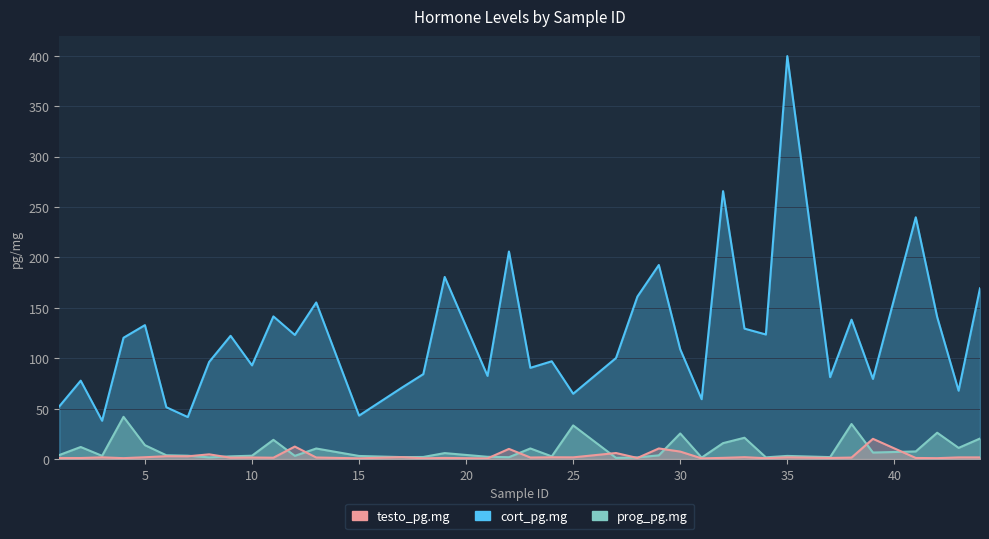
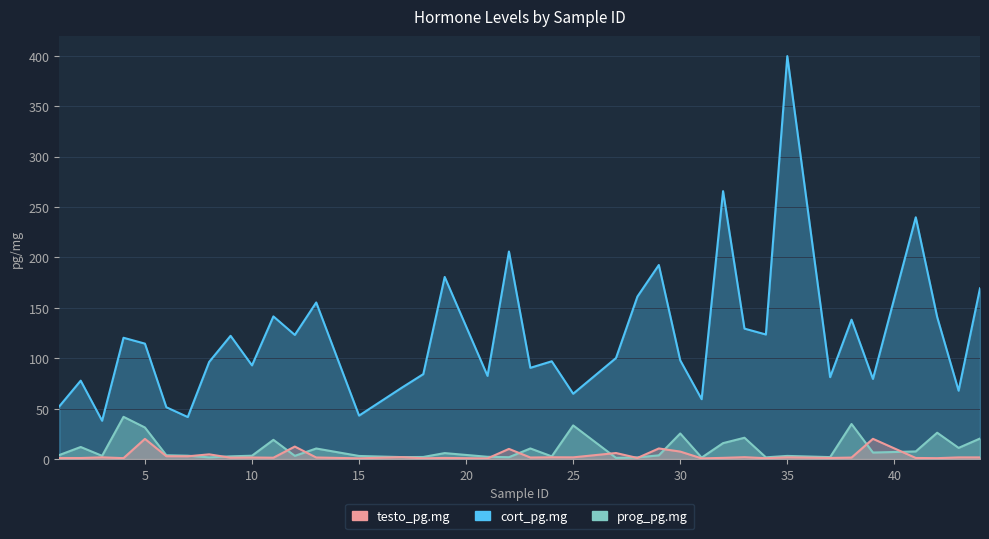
  {
    "cort_pg.mg": {
-     "5": 133,
+     "5": 114,
      "10": 93,
      "15": 43,
      "25": 65,
-     "30": 109,
+     "30": 98,
      "35": 400
    },
    "prog_pg.mg": {
-     "5": 14,
+     "5": 31,
      "25": 33,
      "30": 25
    },
    "testo_pg.mg": {
-     "5": 2,
+     "5": 20,
      "25": 2,
      "30": 7
    }
  }
